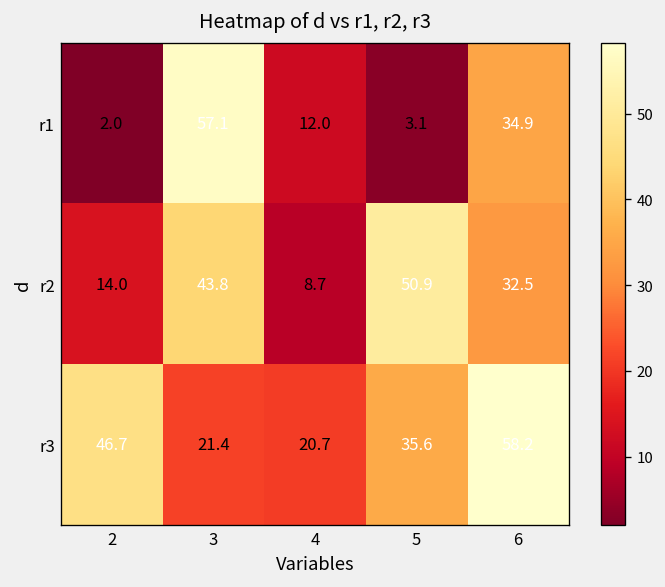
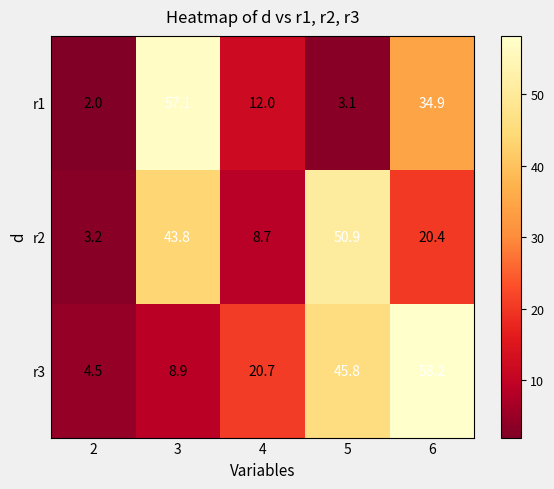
  {
    "r1": {
      "2": 2.0,
      "3": 57.1,
      "4": 12.0,
      "5": 3.1,
      "6": 34.9
    },
    "r2": {
-     "2": 14.0,
+     "2": 3.2,
      "3": 43.8,
      "4": 8.7,
      "5": 50.9,
-     "6": 32.5
+     "6": 20.4
    },
    "r3": {
-     "2": 46.7,
-     "3": 21.4,
+     "2": 4.5,
+     "3": 8.9,
      "4": 20.7,
-     "5": 35.6,
+     "5": 45.8,
      "6": 58.2
    }
  }
